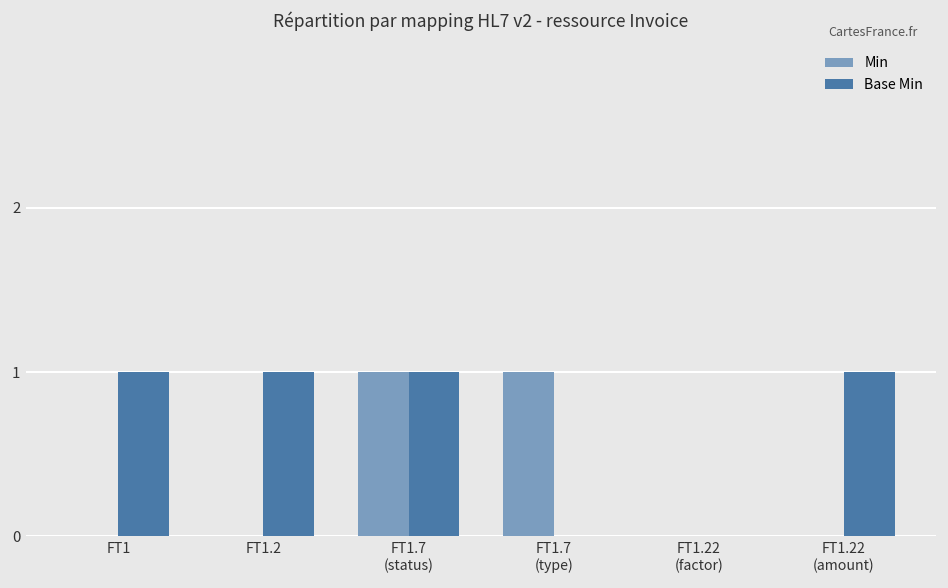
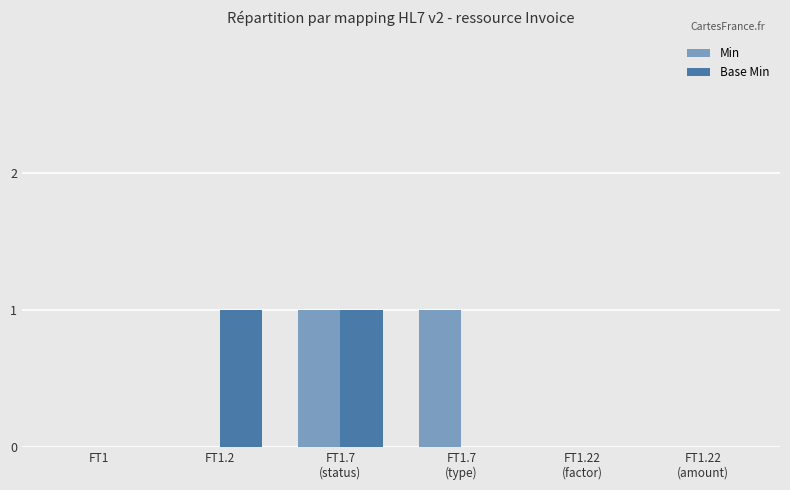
  {
    "Min": {
      "FT1": 0,
      "FT1.2": 0,
      "FT1.7 (status)": 1,
      "FT1.7 (type)": 1,
      "FT1.22 (factor)": 0,
      "FT1.22 (amount)": 0
    },
    "Base Min": {
-     "FT1": 1,
+     "FT1": 0,
      "FT1.2": 1,
      "FT1.7 (status)": 1,
      "FT1.7 (type)": 0,
      "FT1.22 (factor)": 0,
-     "FT1.22 (amount)": 1
+     "FT1.22 (amount)": 0
    }
  }
